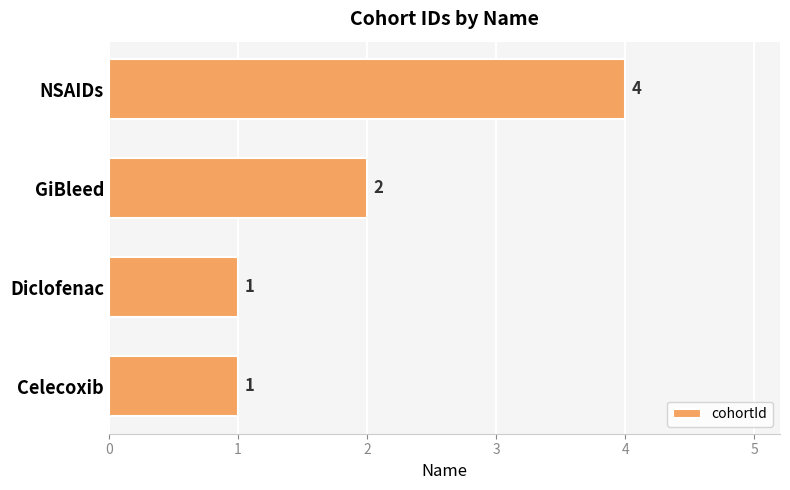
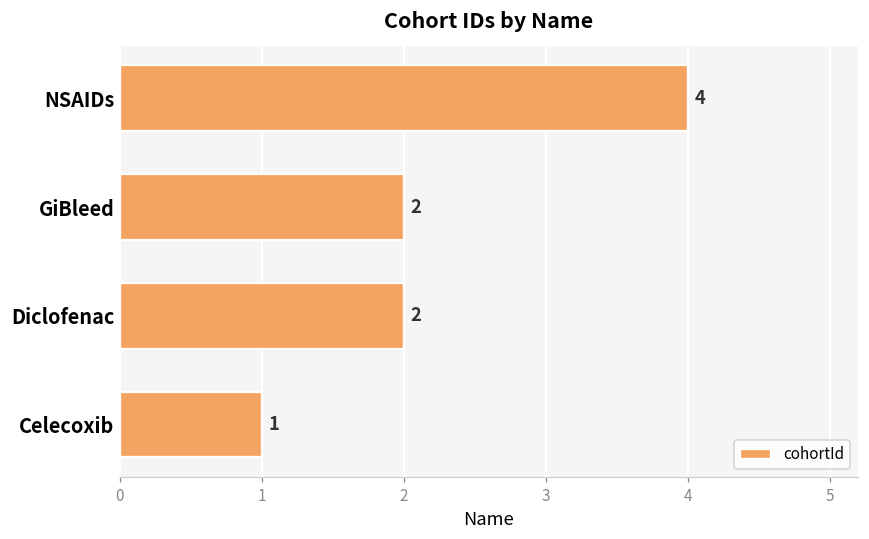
  {
    "NSAIDs": 4,
    "GiBleed": 2,
-   "Diclofenac": 1,
+   "Diclofenac": 2,
    "Celecoxib": 1
  }
